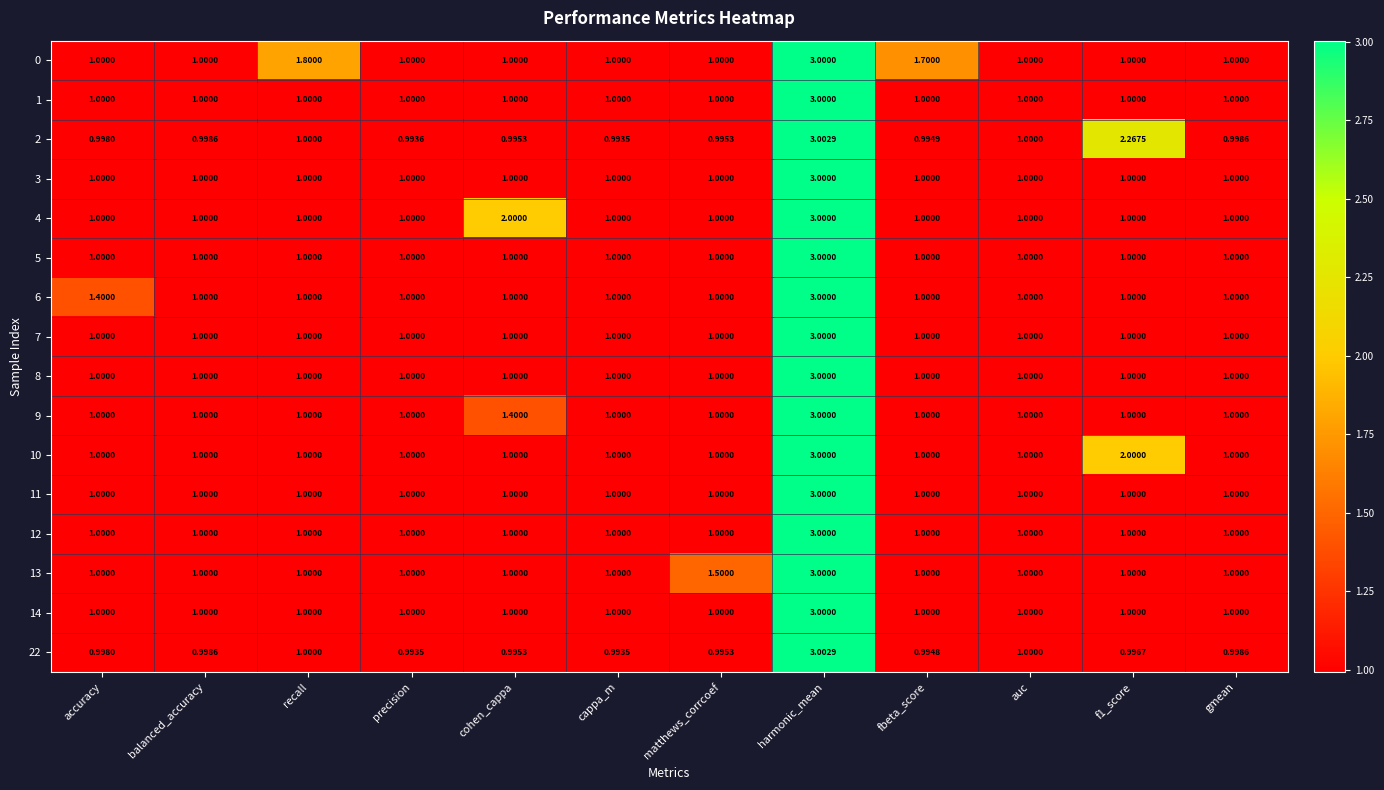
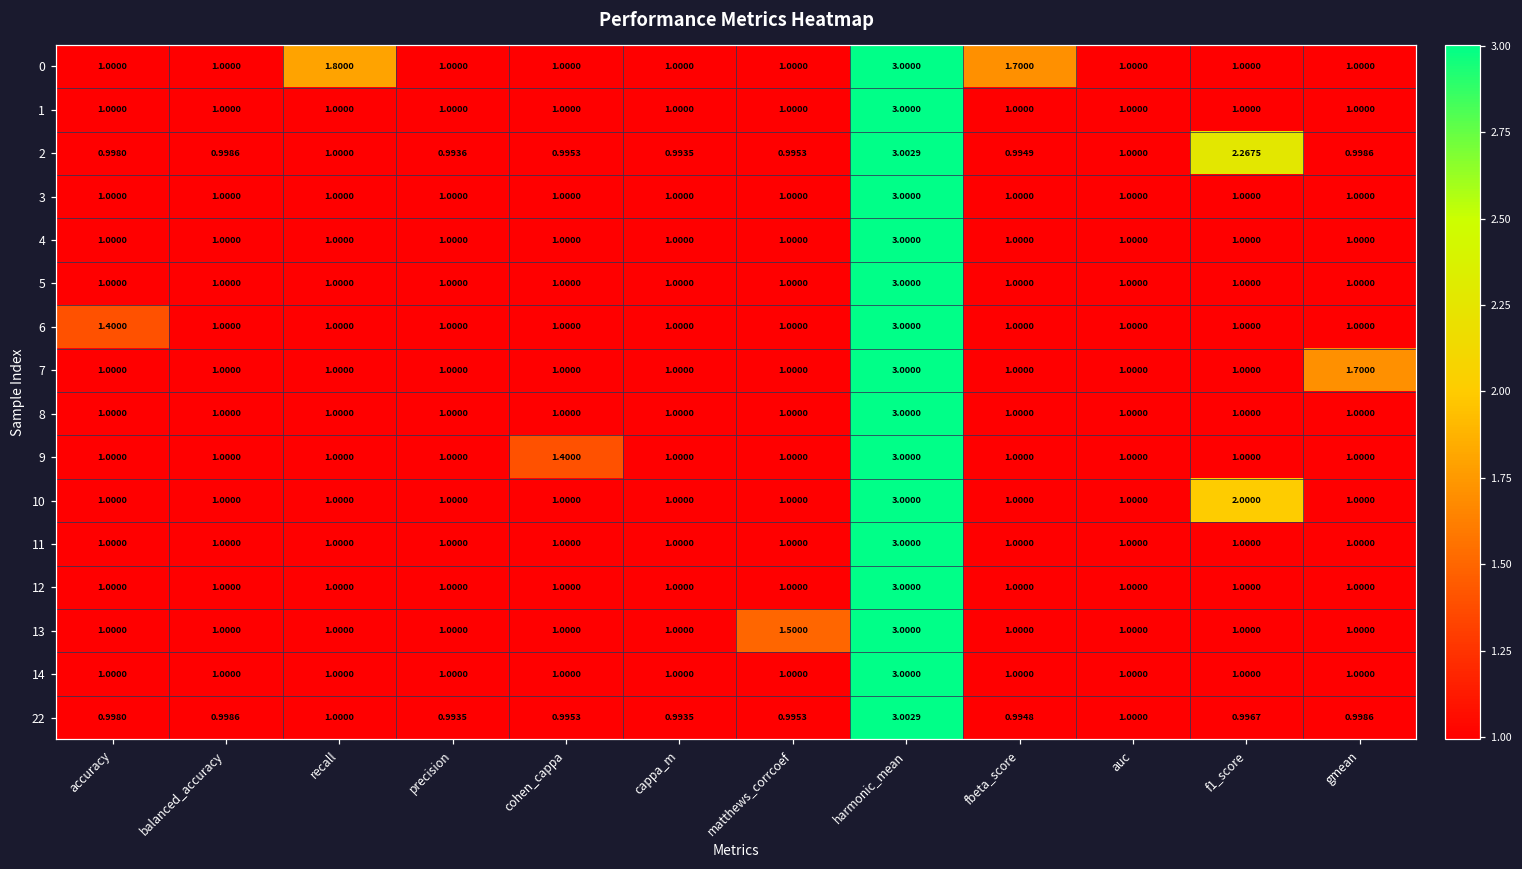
  {
    "0": {
      "accuracy": 1.0000,
      "balanced_accuracy": 1.0000,
      "recall": 1.8000,
      "precision": 1.0000,
      "cohen_cappa": 1.0000,
      "cappa_m": 1.0000,
      "matthews_corrcoef": 1.0000,
      "harmonic_mean": 3.0000,
      "fbeta_score": 1.7000,
      "auc": 1.0000,
      "f1_score": 1.0000,
      "gmean": 1.0000
    },
    "1": {
      "accuracy": 1.0000,
      "balanced_accuracy": 1.0000,
      "recall": 1.0000,
      "precision": 1.0000,
      "cohen_cappa": 1.0000,
      "cappa_m": 1.0000,
      "matthews_corrcoef": 1.0000,
      "harmonic_mean": 3.0000,
      "fbeta_score": 1.0000,
      "auc": 1.0000,
      "f1_score": 1.0000,
      "gmean": 1.0000
    },
    "2": {
      "accuracy": 0.9980,
      "balanced_accuracy": 0.9986,
      "recall": 1.0000,
      "precision": 0.9936,
      "cohen_cappa": 0.9953,
      "cappa_m": 0.9935,
      "matthews_corrcoef": 0.9953,
      "harmonic_mean": 3.0029,
      "fbeta_score": 0.9949,
      "auc": 1.0000,
      "f1_score": 2.2675,
      "gmean": 0.9986
    },
    "3": {
      "accuracy": 1.0000,
      "balanced_accuracy": 1.0000,
      "recall": 1.0000,
      "precision": 1.0000,
      "cohen_cappa": 1.0000,
      "cappa_m": 1.0000,
      "matthews_corrcoef": 1.0000,
      "harmonic_mean": 3.0000,
      "fbeta_score": 1.0000,
      "auc": 1.0000,
      "f1_score": 1.0000,
      "gmean": 1.0000
    },
    "4": {
      "accuracy": 1.0000,
      "balanced_accuracy": 1.0000,
      "recall": 1.0000,
      "precision": 1.0000,
-     "cohen_cappa": 2.0000,
+     "cohen_cappa": 1.0000,
      "cappa_m": 1.0000,
      "matthews_corrcoef": 1.0000,
      "harmonic_mean": 3.0000,
      "fbeta_score": 1.0000,
      "auc": 1.0000,
      "f1_score": 1.0000,
      "gmean": 1.0000
    },
    "5": {
      "accuracy": 1.0000,
      "balanced_accuracy": 1.0000,
      "recall": 1.0000,
      "precision": 1.0000,
      "cohen_cappa": 1.0000,
      "cappa_m": 1.0000,
      "matthews_corrcoef": 1.0000,
      "harmonic_mean": 3.0000,
      "fbeta_score": 1.0000,
      "auc": 1.0000,
      "f1_score": 1.0000,
      "gmean": 1.0000
    },
    "6": {
      "accuracy": 1.4000,
      "balanced_accuracy": 1.0000,
      "recall": 1.0000,
      "precision": 1.0000,
      "cohen_cappa": 1.0000,
      "cappa_m": 1.0000,
      "matthews_corrcoef": 1.0000,
      "harmonic_mean": 3.0000,
      "fbeta_score": 1.0000,
      "auc": 1.0000,
      "f1_score": 1.0000,
      "gmean": 1.0000
    },
    "7": {
      "accuracy": 1.0000,
      "balanced_accuracy": 1.0000,
      "recall": 1.0000,
      "precision": 1.0000,
      "cohen_cappa": 1.0000,
      "cappa_m": 1.0000,
      "matthews_corrcoef": 1.0000,
      "harmonic_mean": 3.0000,
      "fbeta_score": 1.0000,
      "auc": 1.0000,
      "f1_score": 1.0000,
-     "gmean": 1.0000
+     "gmean": 1.7000
    },
    "8": {
      "accuracy": 1.0000,
      "balanced_accuracy": 1.0000,
      "recall": 1.0000,
      "precision": 1.0000,
      "cohen_cappa": 1.0000,
      "cappa_m": 1.0000,
      "matthews_corrcoef": 1.0000,
      "harmonic_mean": 3.0000,
      "fbeta_score": 1.0000,
      "auc": 1.0000,
      "f1_score": 1.0000,
      "gmean": 1.0000
    },
    "9": {
      "accuracy": 1.0000,
      "balanced_accuracy": 1.0000,
      "recall": 1.0000,
      "precision": 1.0000,
      "cohen_cappa": 1.4000,
      "cappa_m": 1.0000,
      "matthews_corrcoef": 1.0000,
      "harmonic_mean": 3.0000,
      "fbeta_score": 1.0000,
      "auc": 1.0000,
      "f1_score": 1.0000,
      "gmean": 1.0000
    },
    "10": {
      "accuracy": 1.0000,
      "balanced_accuracy": 1.0000,
      "recall": 1.0000,
      "precision": 1.0000,
      "cohen_cappa": 1.0000,
      "cappa_m": 1.0000,
      "matthews_corrcoef": 1.0000,
      "harmonic_mean": 3.0000,
      "fbeta_score": 1.0000,
      "auc": 1.0000,
      "f1_score": 2.0000,
      "gmean": 1.0000
    },
    "11": {
      "accuracy": 1.0000,
      "balanced_accuracy": 1.0000,
      "recall": 1.0000,
      "precision": 1.0000,
      "cohen_cappa": 1.0000,
      "cappa_m": 1.0000,
      "matthews_corrcoef": 1.0000,
      "harmonic_mean": 3.0000,
      "fbeta_score": 1.0000,
      "auc": 1.0000,
      "f1_score": 1.0000,
      "gmean": 1.0000
    },
    "12": {
      "accuracy": 1.0000,
      "balanced_accuracy": 1.0000,
      "recall": 1.0000,
      "precision": 1.0000,
      "cohen_cappa": 1.0000,
      "cappa_m": 1.0000,
      "matthews_corrcoef": 1.0000,
      "harmonic_mean": 3.0000,
      "fbeta_score": 1.0000,
      "auc": 1.0000,
      "f1_score": 1.0000,
      "gmean": 1.0000
    },
    "13": {
      "accuracy": 1.0000,
      "balanced_accuracy": 1.0000,
      "recall": 1.0000,
      "precision": 1.0000,
      "cohen_cappa": 1.0000,
      "cappa_m": 1.0000,
      "matthews_corrcoef": 1.5000,
      "harmonic_mean": 3.0000,
      "fbeta_score": 1.0000,
      "auc": 1.0000,
      "f1_score": 1.0000,
      "gmean": 1.0000
    },
    "14": {
      "accuracy": 1.0000,
      "balanced_accuracy": 1.0000,
      "recall": 1.0000,
      "precision": 1.0000,
      "cohen_cappa": 1.0000,
      "cappa_m": 1.0000,
      "matthews_corrcoef": 1.0000,
      "harmonic_mean": 3.0000,
      "fbeta_score": 1.0000,
      "auc": 1.0000,
      "f1_score": 1.0000,
      "gmean": 1.0000
    },
    "22": {
      "accuracy": 0.9980,
      "balanced_accuracy": 0.9986,
      "recall": 1.0000,
      "precision": 0.9935,
      "cohen_cappa": 0.9953,
      "cappa_m": 0.9935,
      "matthews_corrcoef": 0.9953,
      "harmonic_mean": 3.0029,
      "fbeta_score": 0.9948,
      "auc": 1.0000,
      "f1_score": 0.9967,
      "gmean": 0.9986
    }
  }
